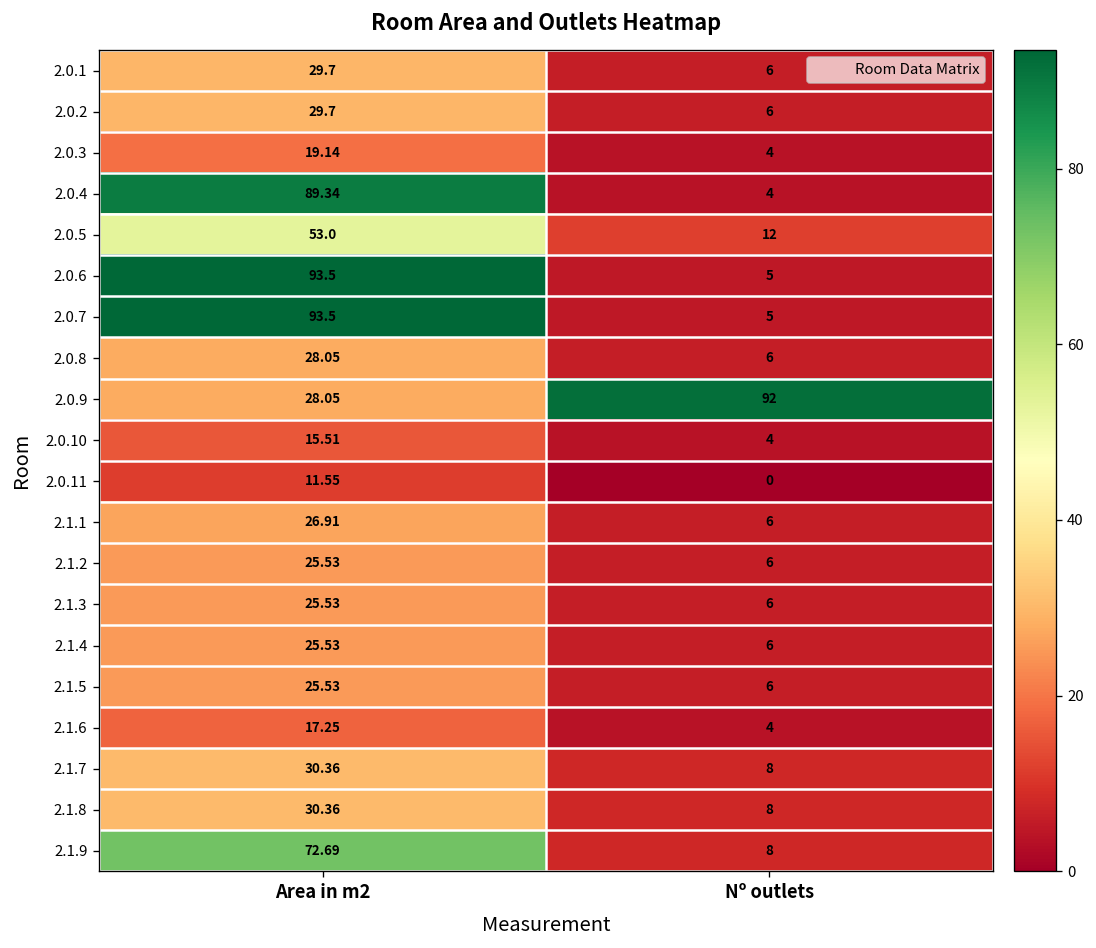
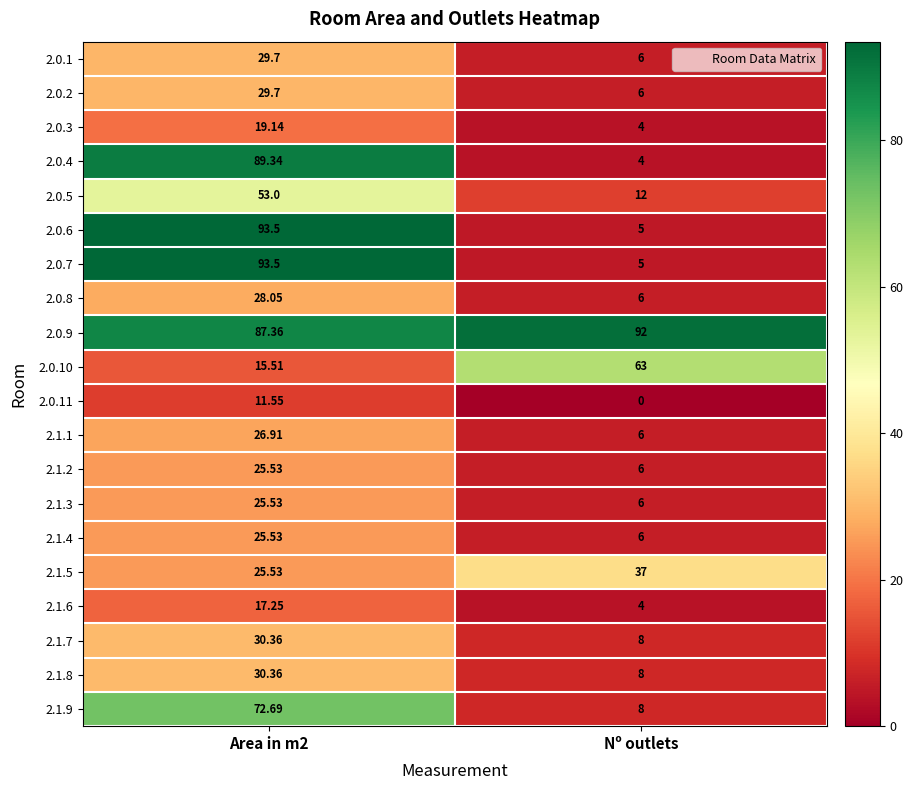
  {
    "2.0.1": {
      "Area in m2": 29.7,
      "Nº outlets": 6
    },
    "2.0.2": {
      "Area in m2": 29.7,
      "Nº outlets": 6
    },
    "2.0.3": {
      "Area in m2": 19.14,
      "Nº outlets": 4
    },
    "2.0.4": {
      "Area in m2": 89.34,
      "Nº outlets": 4
    },
    "2.0.5": {
      "Area in m2": 53.0,
      "Nº outlets": 12
    },
    "2.0.6": {
      "Area in m2": 93.5,
      "Nº outlets": 5
    },
    "2.0.7": {
      "Area in m2": 93.5,
      "Nº outlets": 5
    },
    "2.0.8": {
      "Area in m2": 28.05,
      "Nº outlets": 6
    },
    "2.0.9": {
-     "Area in m2": 28.05,
+     "Area in m2": 87.36,
      "Nº outlets": 92
    },
    "2.0.10": {
      "Area in m2": 15.51,
-     "Nº outlets": 4
+     "Nº outlets": 63
    },
    "2.0.11": {
      "Area in m2": 11.55,
      "Nº outlets": 0
    },
    "2.1.1": {
      "Area in m2": 26.91,
      "Nº outlets": 6
    },
    "2.1.2": {
      "Area in m2": 25.53,
      "Nº outlets": 6
    },
    "2.1.3": {
      "Area in m2": 25.53,
      "Nº outlets": 6
    },
    "2.1.4": {
      "Area in m2": 25.53,
      "Nº outlets": 6
    },
    "2.1.5": {
      "Area in m2": 25.53,
-     "Nº outlets": 6
+     "Nº outlets": 37
    },
    "2.1.6": {
      "Area in m2": 17.25,
      "Nº outlets": 4
    },
    "2.1.7": {
      "Area in m2": 30.36,
      "Nº outlets": 8
    },
    "2.1.8": {
      "Area in m2": 30.36,
      "Nº outlets": 8
    },
    "2.1.9": {
      "Area in m2": 72.69,
      "Nº outlets": 8
    }
  }
